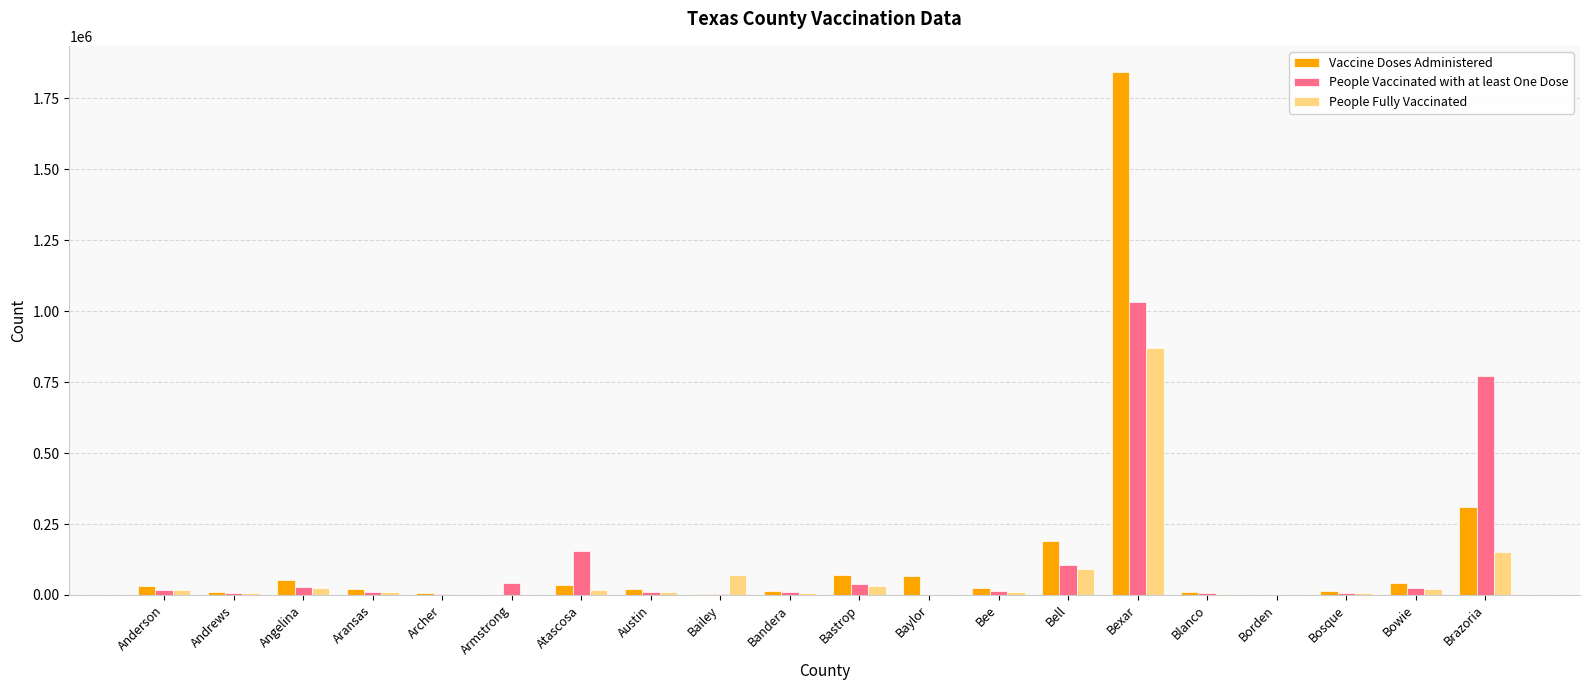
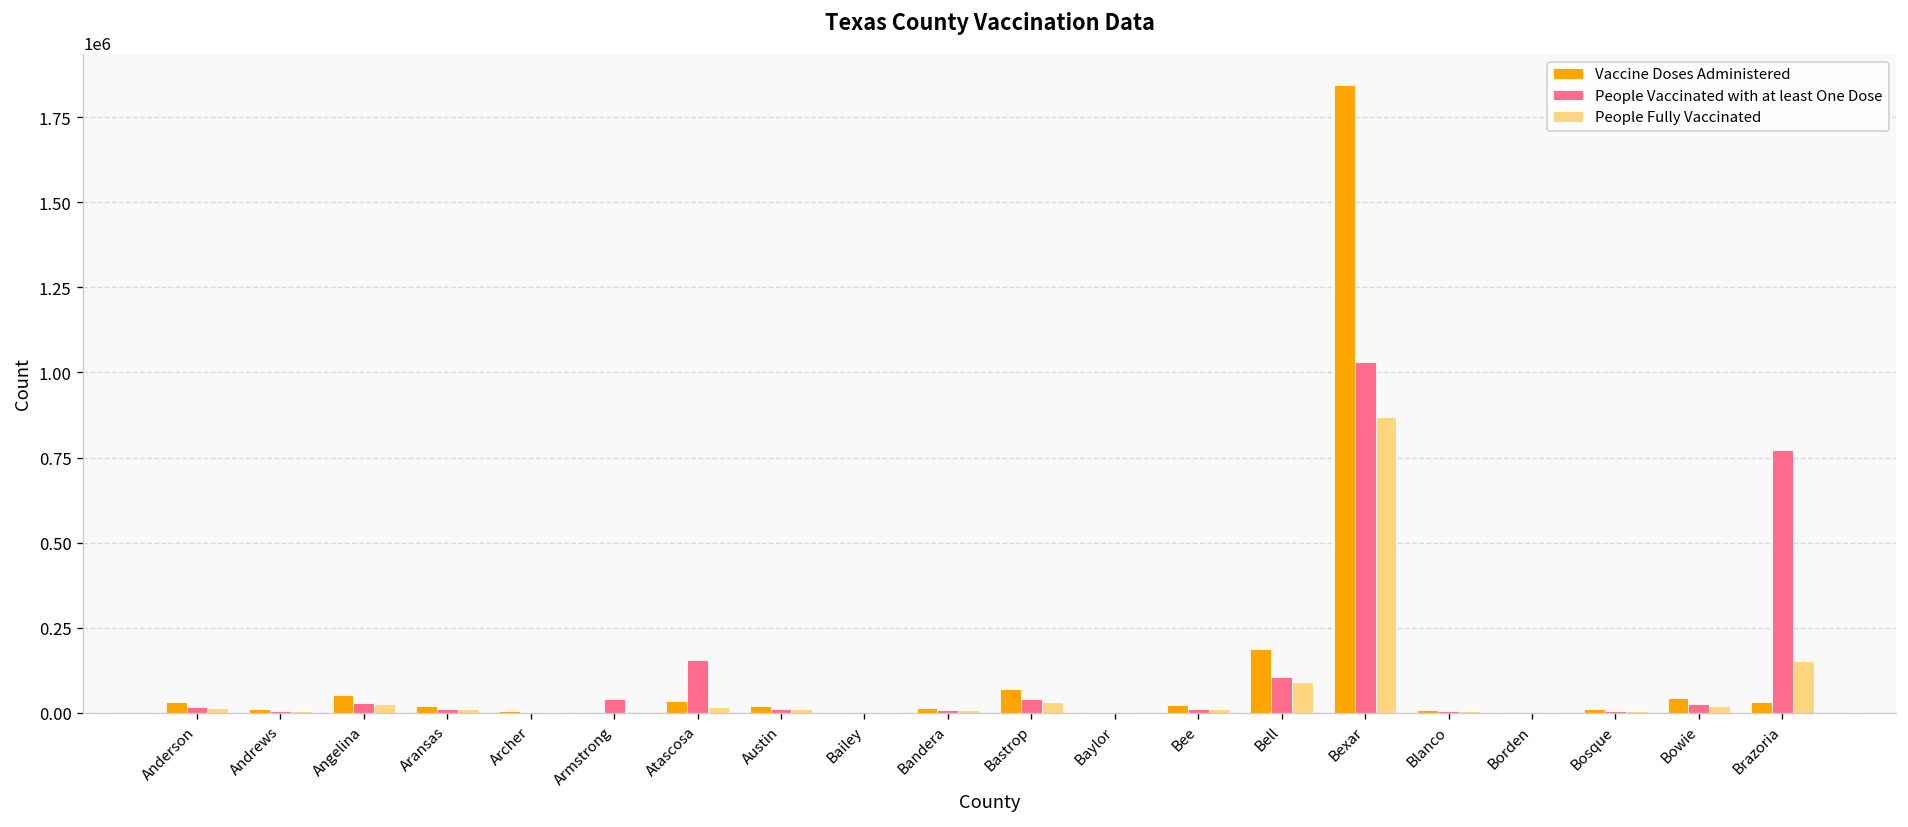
  {
    "Vaccine Doses Administered": {
      "Anderson": 30000,
      "Andrews": 10000,
      "Angelina": 50000,
      "Aransas": 20000,
      "Atascosa": 30000,
      "Austin": 20000,
      "Bandera": 20000,
      "Bastrop": 70000,
-     "Baylor": 70000,
+     "Baylor": 0,
      "Bee": 20000,
      "Bell": 190000,
      "Bexar": 1840000,
      "Blanco": 10000,
      "Bosque": 10000,
      "Bowie": 40000,
-     "Brazoria": 310000
+     "Brazoria": 30000
    },
    "People Vaccinated with at least One Dose": {
      "Anderson": 20000,
      "Angelina": 30000,
      "Aransas": 10000,
      "Armstrong": 40000,
      "Atascosa": 160000,
      "Austin": 10000,
      "Bastrop": 40000,
      "Bee": 10000,
      "Bell": 110000,
      "Bexar": 1030000,
      "Bowie": 30000,
      "Brazoria": 770000
    },
    "People Fully Vaccinated": {
      "Anderson": 20000,
      "Angelina": 30000,
      "Aransas": 10000,
      "Atascosa": 20000,
      "Austin": 10000,
-     "Bailey": 70000,
+     "Bailey": 0,
      "Bastrop": 30000,
      "Bee": 10000,
      "Bell": 90000,
      "Bexar": 870000,
      "Bowie": 20000,
      "Brazoria": 150000
    }
  }
